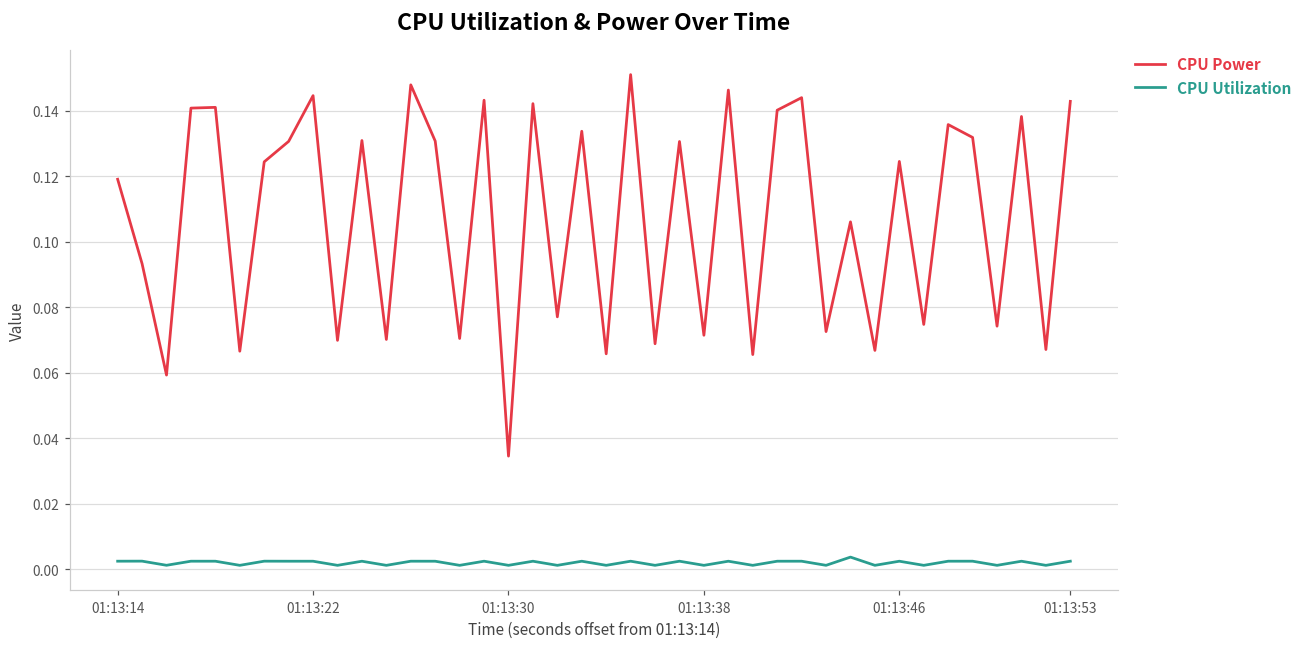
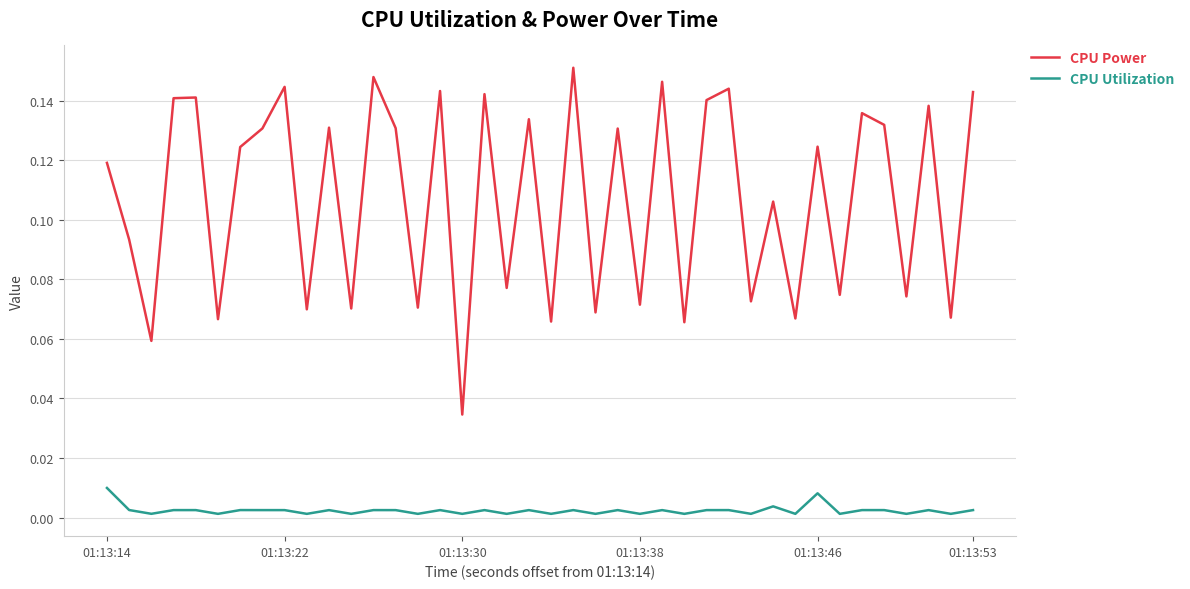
  {
    "CPU Power": {
      "01:13:14": 0.119,
      "01:13:22": 0.145,
      "01:13:30": 0.035,
      "01:13:38": 0.071,
      "01:13:46": 0.125,
      "01:13:53": 0.143
    },
    "CPU Utilization": {
-     "01:13:14": 0.003,
+     "01:13:14": 0.010,
      "01:13:22": 0.003,
      "01:13:30": 0.001,
      "01:13:38": 0.001,
-     "01:13:46": 0.003,
+     "01:13:46": 0.008,
      "01:13:53": 0.003
    }
  }
